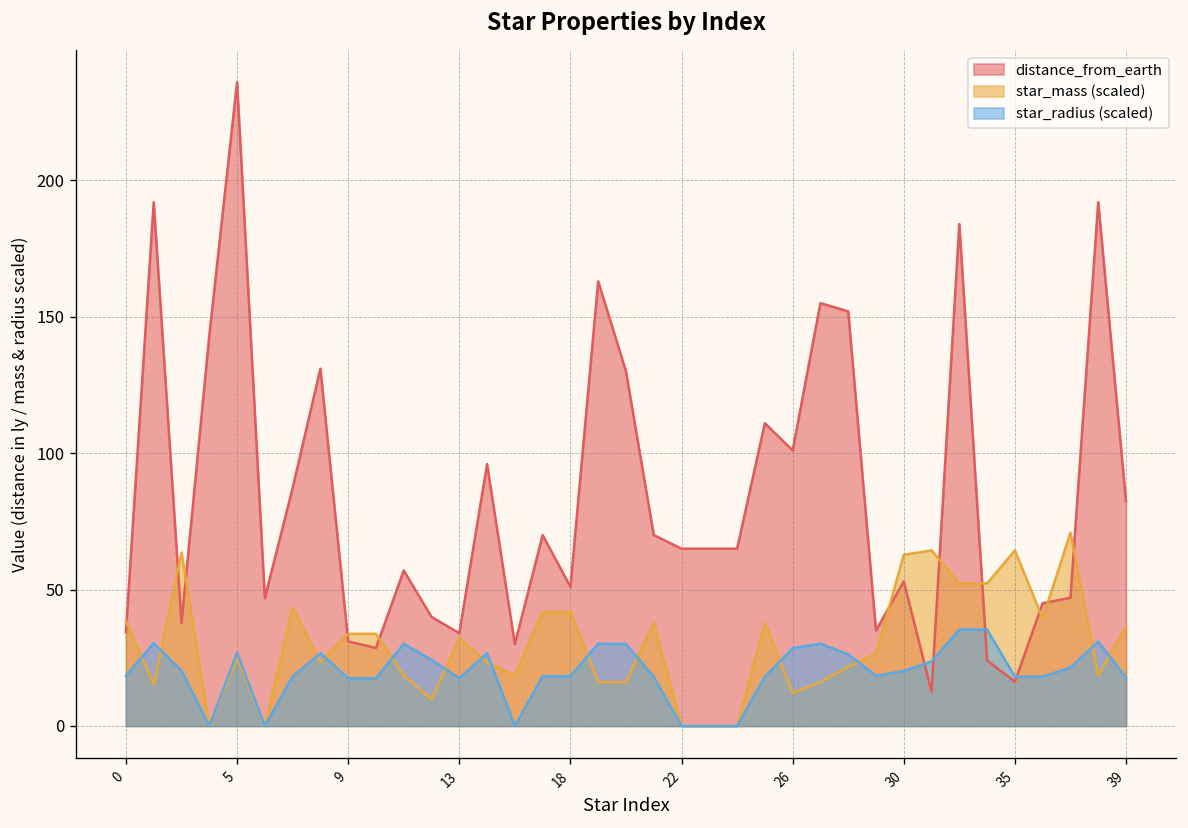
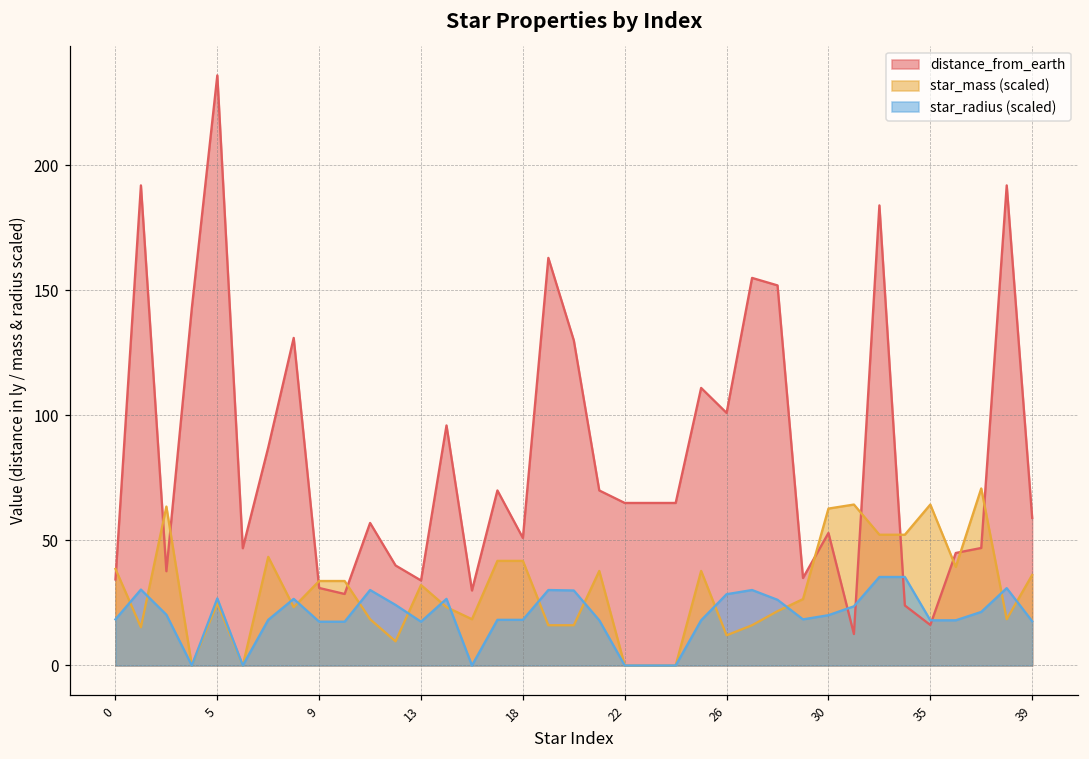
  {
    "distance_from_earth": {
      "0": 34,
-     "39": 82
+     "39": 59
    },
    "star_mass (scaled)": {
      "0": 39,
      "39": 36
    },
    "star_radius (scaled)": {
      "0": 18,
      "39": 18
    }
  }
